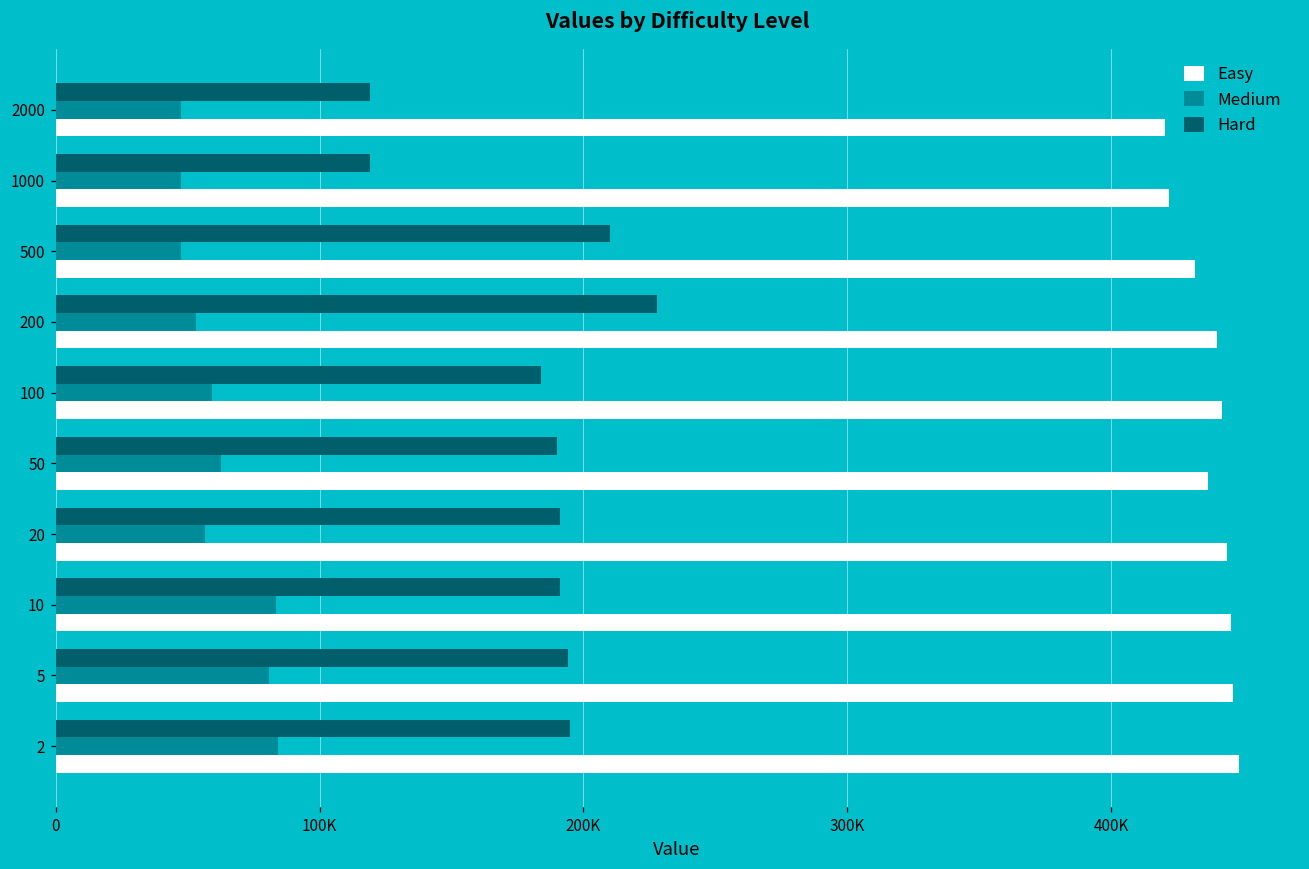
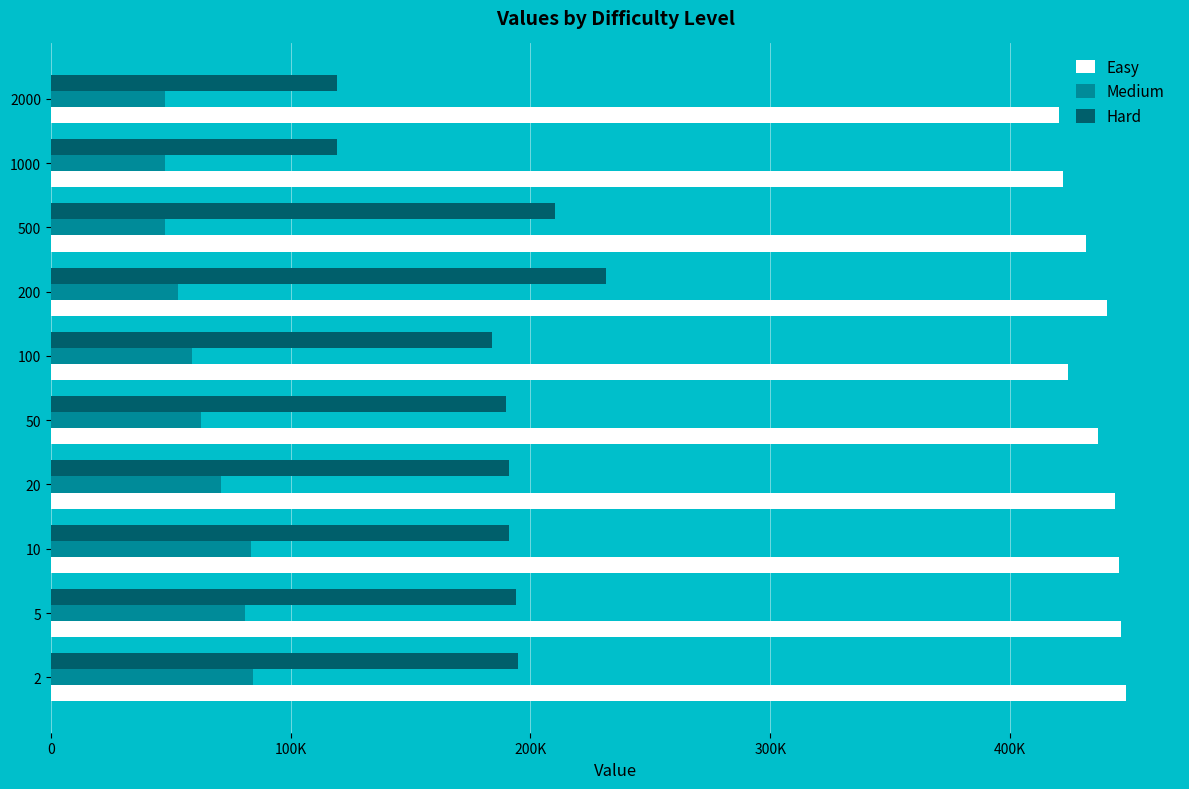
  {
    "Easy": {
      "2000": 420000,
      "1000": 422000,
      "500": 432000,
      "200": 440000,
-     "100": 442000,
+     "100": 424000,
      "50": 437000,
      "20": 444000,
      "10": 445000,
      "5": 446000,
      "2": 448000
    },
    "Medium": {
      "2000": 47000,
      "1000": 47000,
      "500": 48000,
      "200": 53000,
      "100": 59000,
      "50": 62000,
-     "20": 57000,
+     "20": 71000,
      "10": 83000,
      "5": 81000,
      "2": 84000
    },
    "Hard": {
      "2000": 119000,
      "1000": 119000,
      "500": 210000,
-     "200": 228000,
+     "200": 232000,
      "100": 184000,
      "50": 190000,
      "20": 191000,
      "10": 191000,
      "5": 194000,
      "2": 195000
    }
  }
